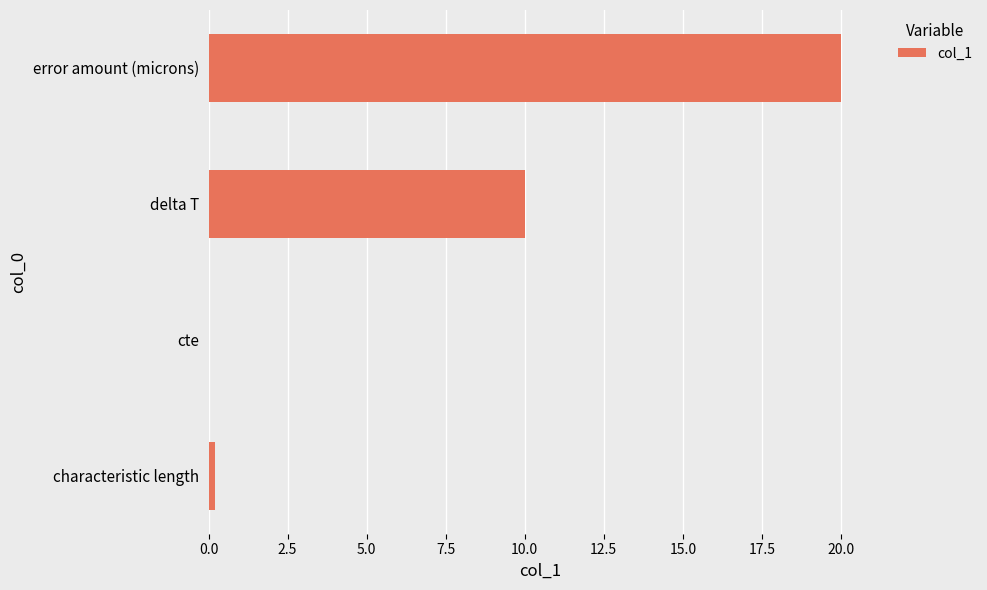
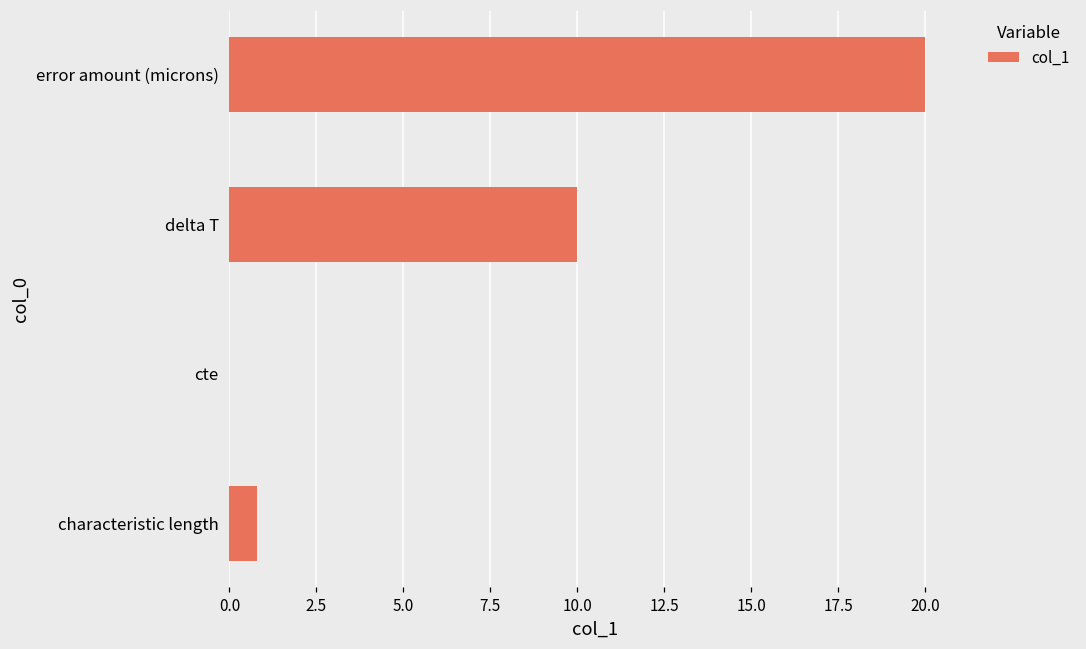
  {
    "error amount (microns)": 20.0,
    "delta T": 10.0,
-   "characteristic length": 0.2
+   "characteristic length": 0.8
  }
